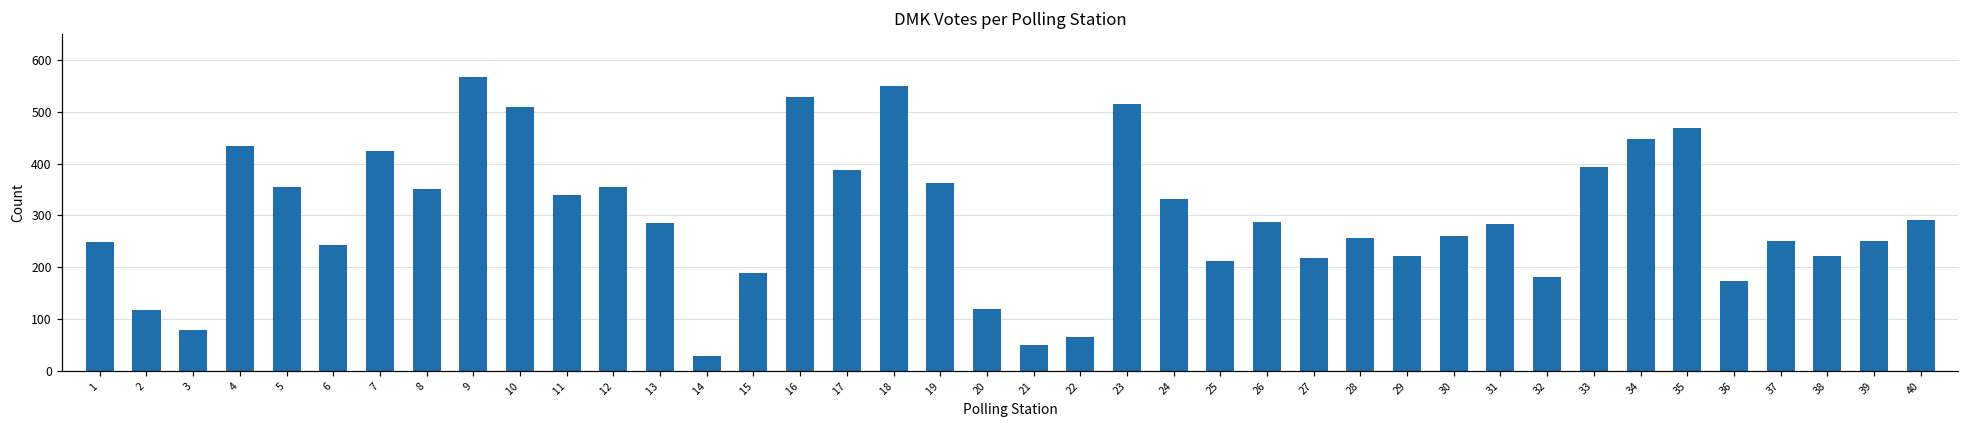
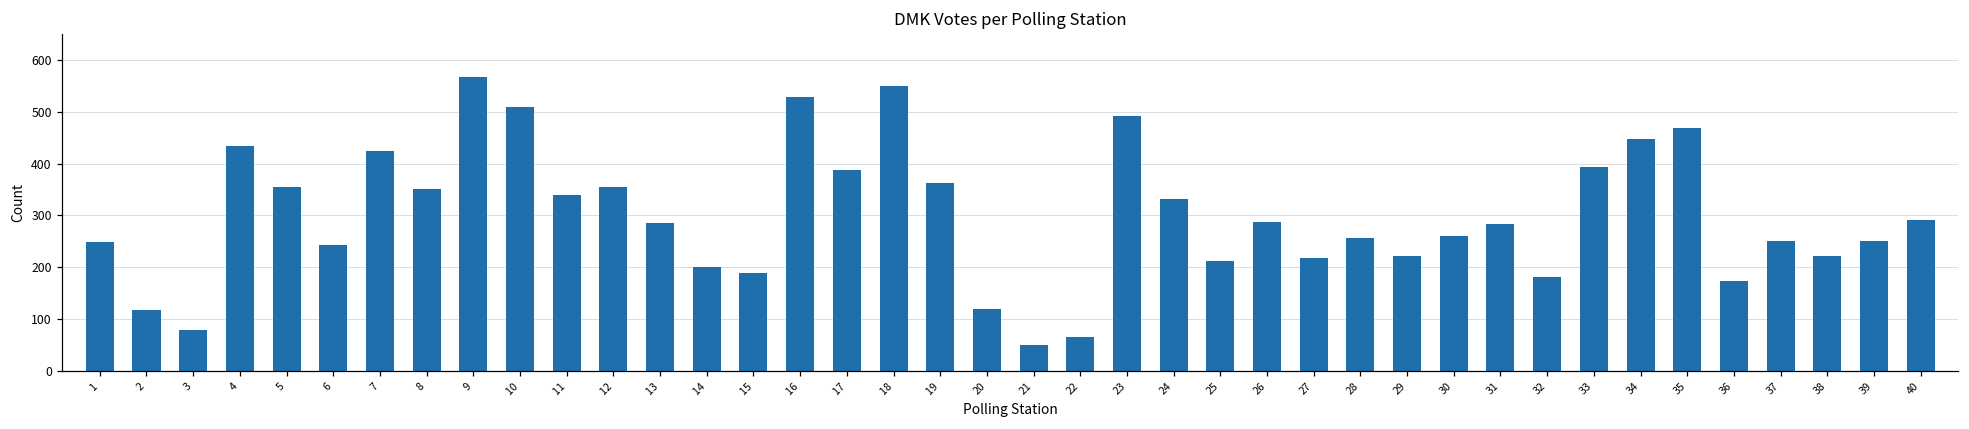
  {
    "1": 250,
    "2": 120,
    "3": 80,
    "4": 440,
    "5": 360,
    "6": 240,
    "7": 430,
    "8": 350,
    "9": 570,
    "10": 510,
    "11": 340,
    "12": 360,
    "13": 290,
-   "14": 30,
+   "14": 200,
    "15": 190,
    "16": 530,
    "17": 390,
    "18": 550,
    "19": 360,
    "20": 120,
    "21": 50,
    "22": 60,
-   "23": 520,
+   "23": 490,
    "24": 330,
    "25": 210,
    "26": 290,
    "27": 220,
    "28": 260,
    "29": 220,
    "30": 260,
    "31": 280,
    "32": 180,
    "33": 390,
    "34": 450,
    "35": 470,
    "36": 170,
    "37": 250,
    "38": 220,
    "39": 250,
    "40": 290
  }
